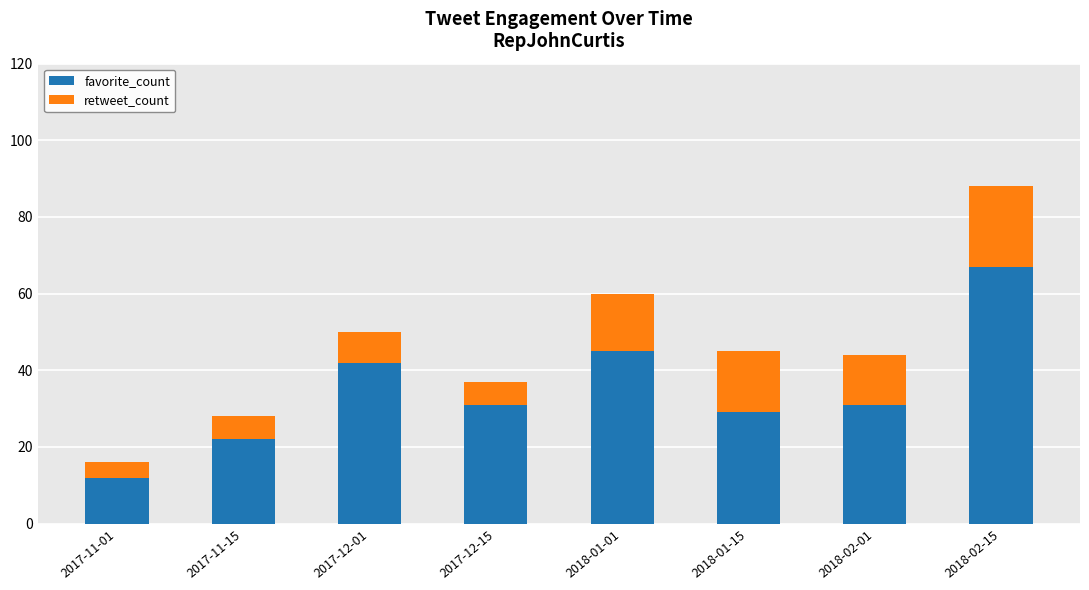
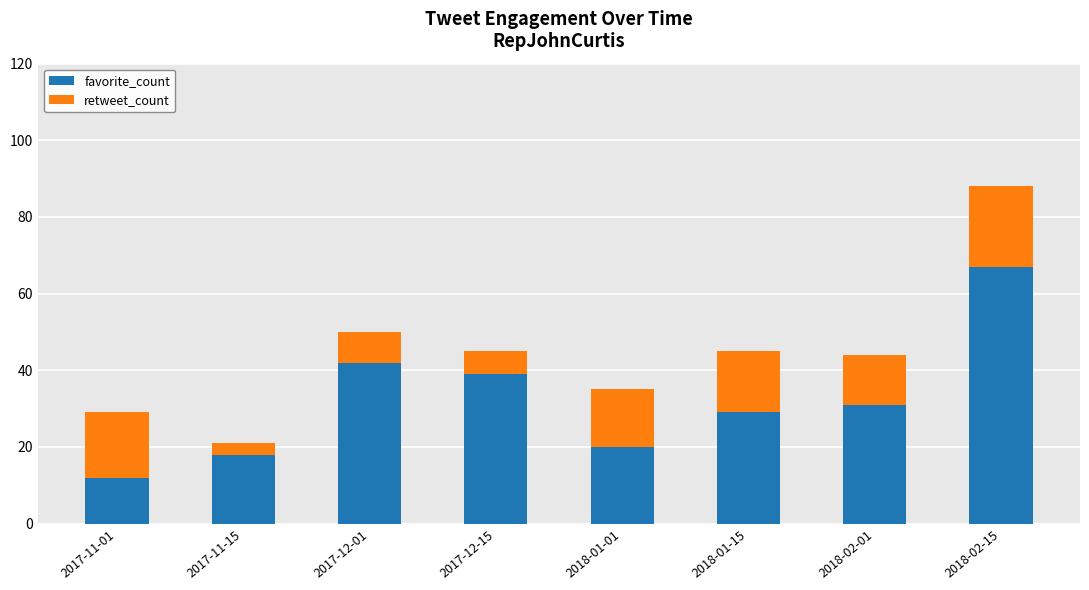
  {
    "favorite_count": {
      "2017-11-01": 12,
-     "2017-11-15": 22,
+     "2017-11-15": 18,
      "2017-12-01": 42,
-     "2017-12-15": 31,
-     "2018-01-01": 45,
+     "2017-12-15": 39,
+     "2018-01-01": 20,
      "2018-01-15": 29,
      "2018-02-01": 31,
      "2018-02-15": 67
    },
    "retweet_count": {
-     "2017-11-01": 4,
-     "2017-11-15": 6,
+     "2017-11-01": 17,
+     "2017-11-15": 3,
      "2017-12-01": 8,
      "2017-12-15": 6,
      "2018-01-01": 15,
      "2018-01-15": 16,
      "2018-02-01": 13,
      "2018-02-15": 21
    }
  }
